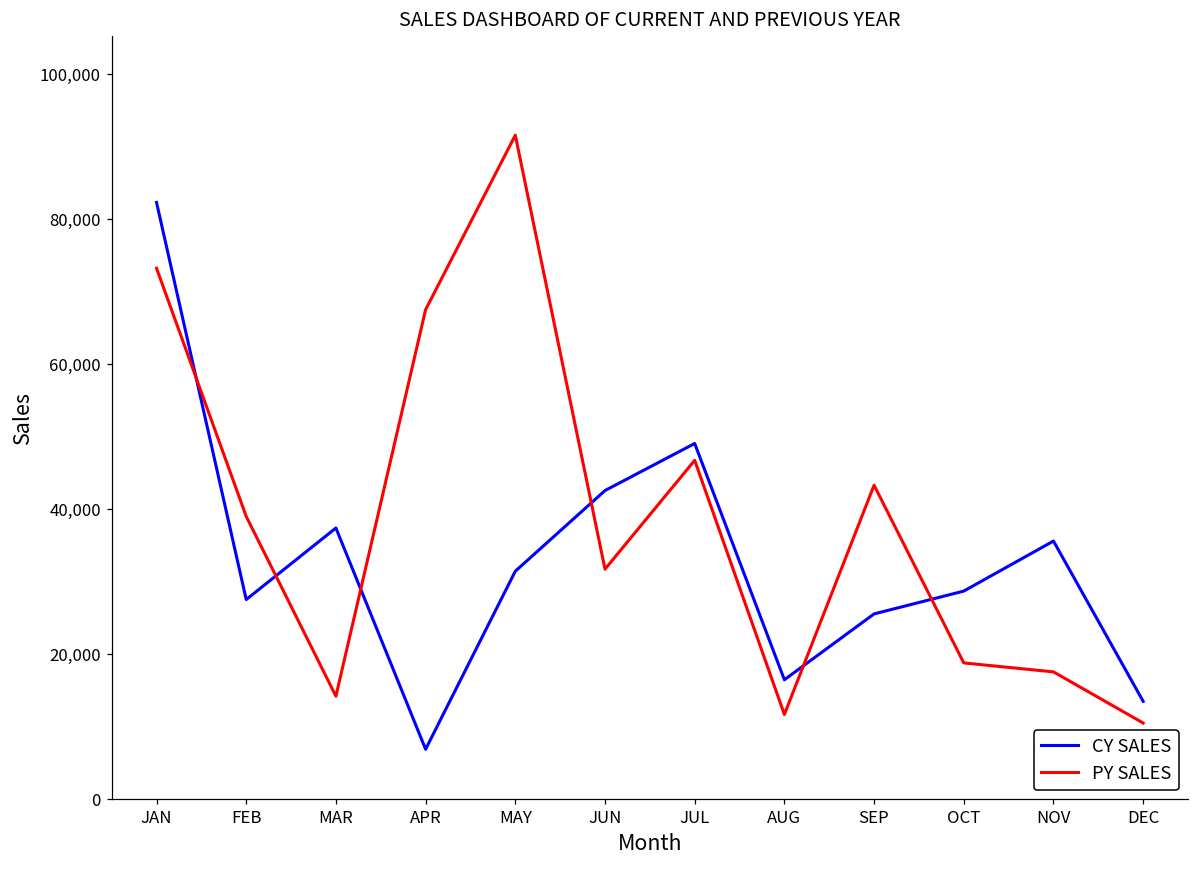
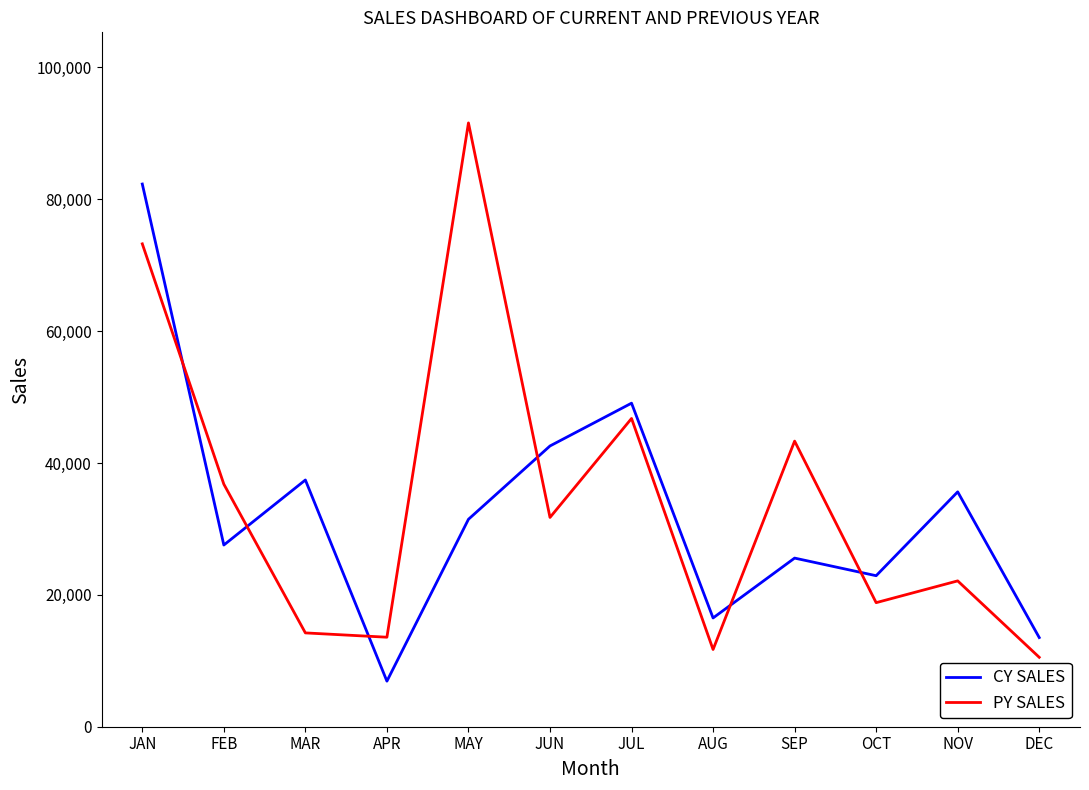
  {
    "CY SALES": {
      "JAN": "82,000",
      "FEB": "28,000",
      "MAR": "37,000",
      "APR": "7,000",
      "MAY": "31,000",
      "JUN": "43,000",
      "JUL": "49,000",
      "AUG": "16,000",
      "SEP": "26,000",
-     "OCT": "29,000",
+     "OCT": "23,000",
      "NOV": "36,000",
      "DEC": "14,000"
    },
    "PY SALES": {
      "JAN": "73,000",
-     "FEB": "39,000",
+     "FEB": "37,000",
      "MAR": "14,000",
-     "APR": "68,000",
+     "APR": "14,000",
      "MAY": "92,000",
      "JUN": "32,000",
      "JUL": "47,000",
      "AUG": "12,000",
      "SEP": "43,000",
      "OCT": "19,000",
-     "NOV": "18,000",
+     "NOV": "22,000",
      "DEC": "11,000"
    }
  }
